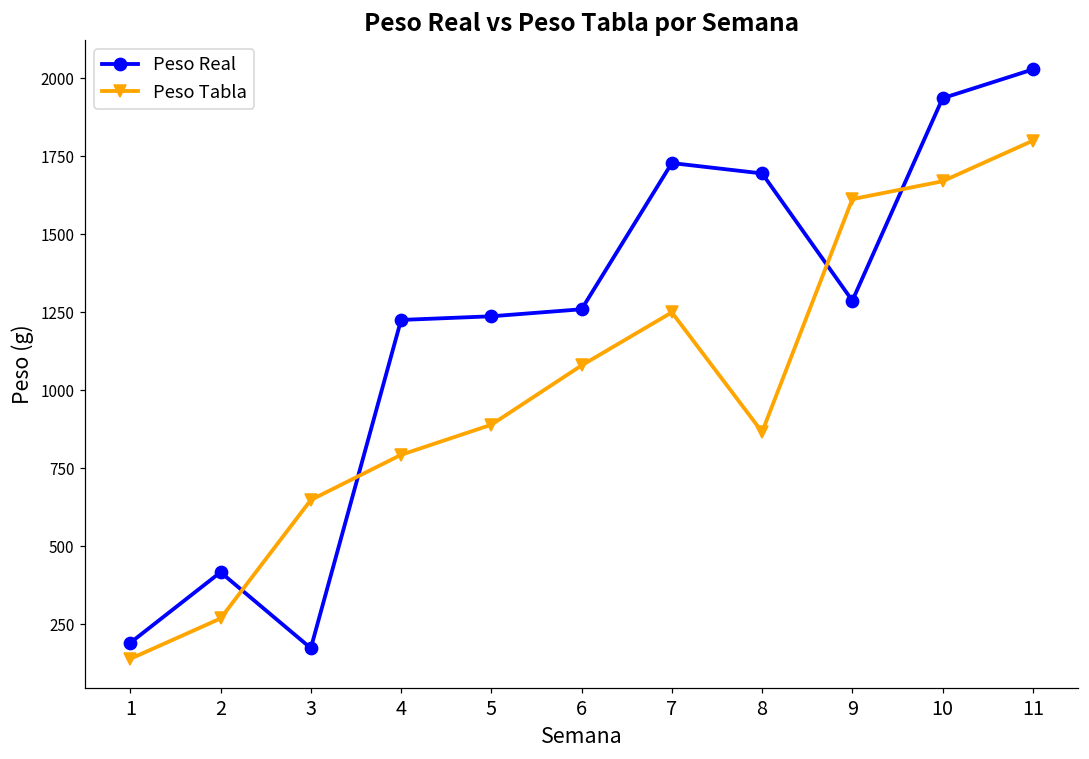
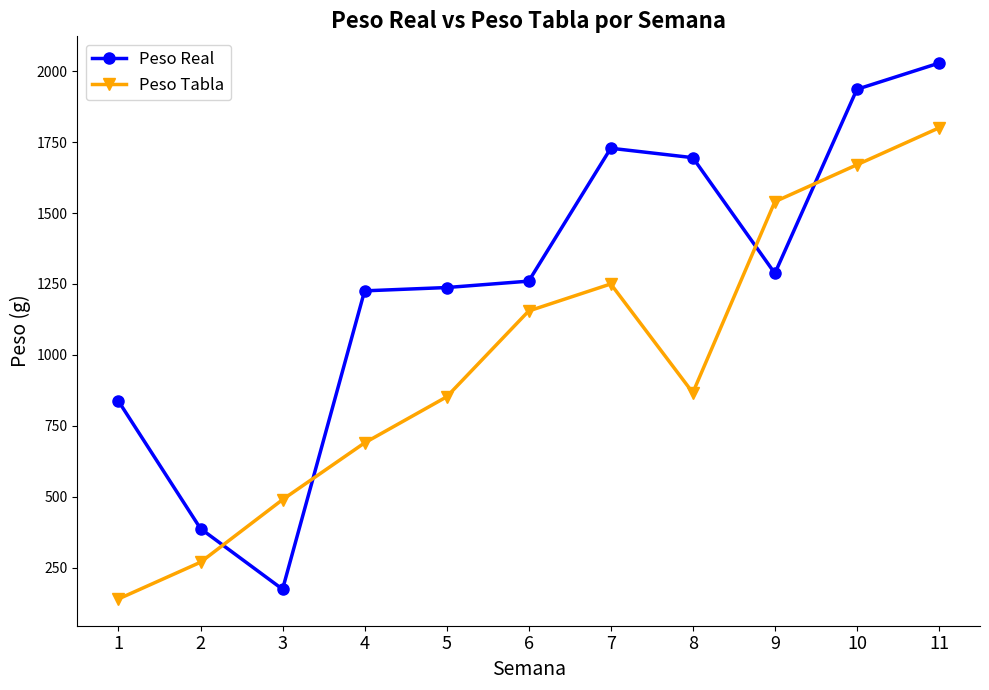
  {
    "Peso Real": {
-     "1": 190,
-     "2": 420,
+     "1": 840,
+     "2": 390,
      "3": 170,
      "4": 1230,
      "5": 1240,
      "6": 1260,
      "7": 1730,
      "8": 1700,
      "9": 1290,
      "10": 1940,
      "11": 2030
    },
    "Peso Tabla": {
      "1": 140,
      "2": 270,
-     "3": 650,
-     "4": 790,
-     "5": 890,
-     "6": 1080,
+     "3": 490,
+     "4": 690,
+     "5": 850,
+     "6": 1150,
      "7": 1250,
      "8": 870,
-     "9": 1610,
+     "9": 1540,
      "10": 1670,
      "11": 1800
    }
  }
